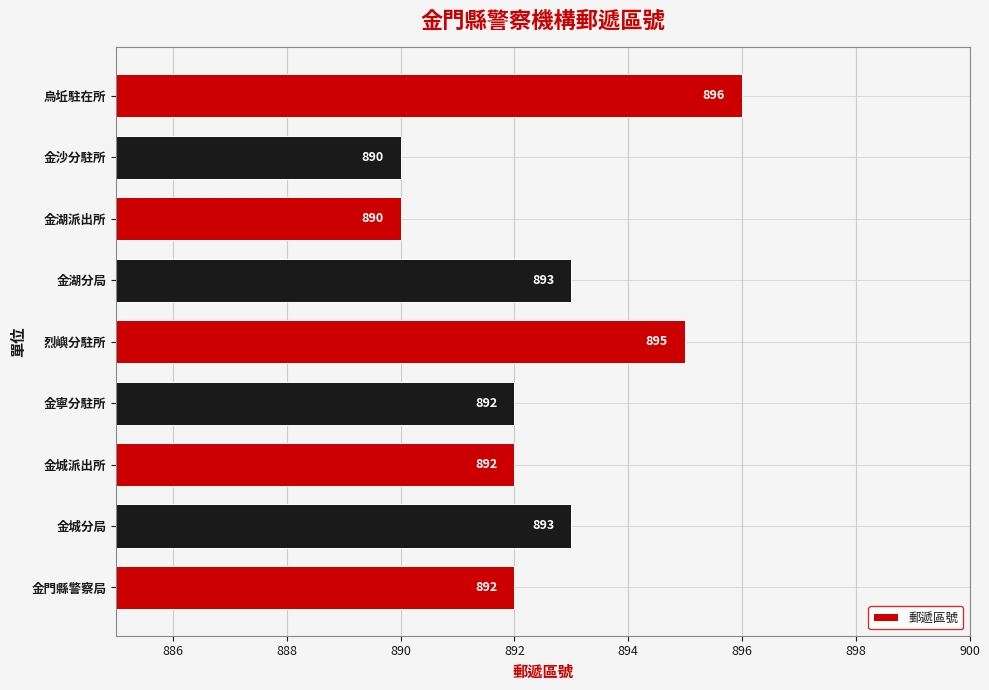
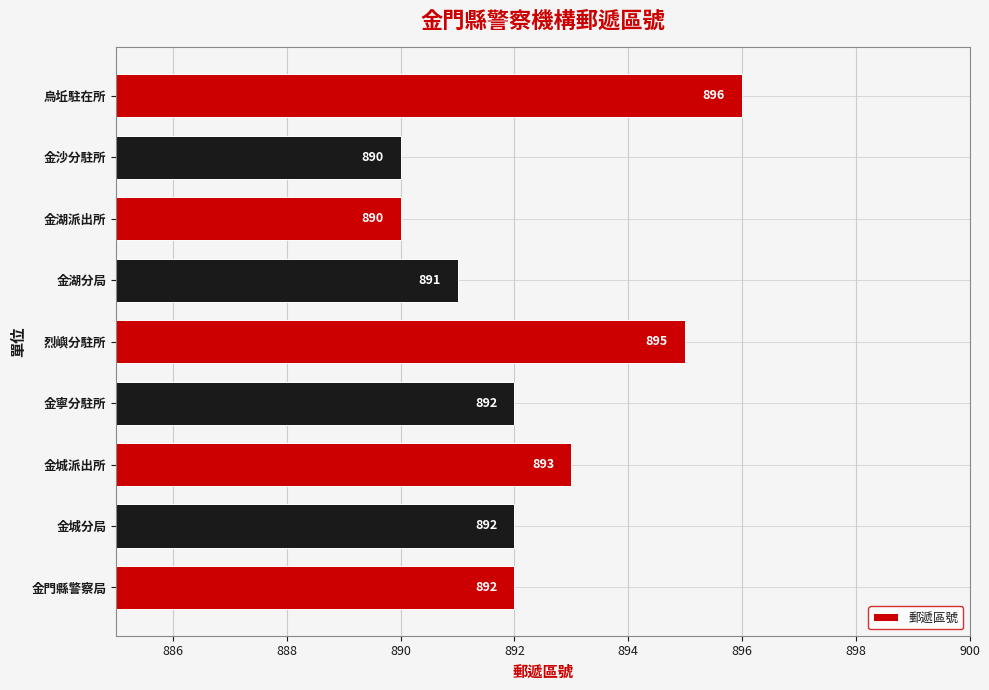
  {
    "烏坵駐在所": 896,
    "金沙分駐所": 890,
    "金湖派出所": 890,
-   "金湖分局": 893,
+   "金湖分局": 891,
    "烈嶼分駐所": 895,
    "金寧分駐所": 892,
-   "金城派出所": 892,
-   "金城分局": 893,
+   "金城派出所": 893,
+   "金城分局": 892,
    "金門縣警察局": 892
  }
